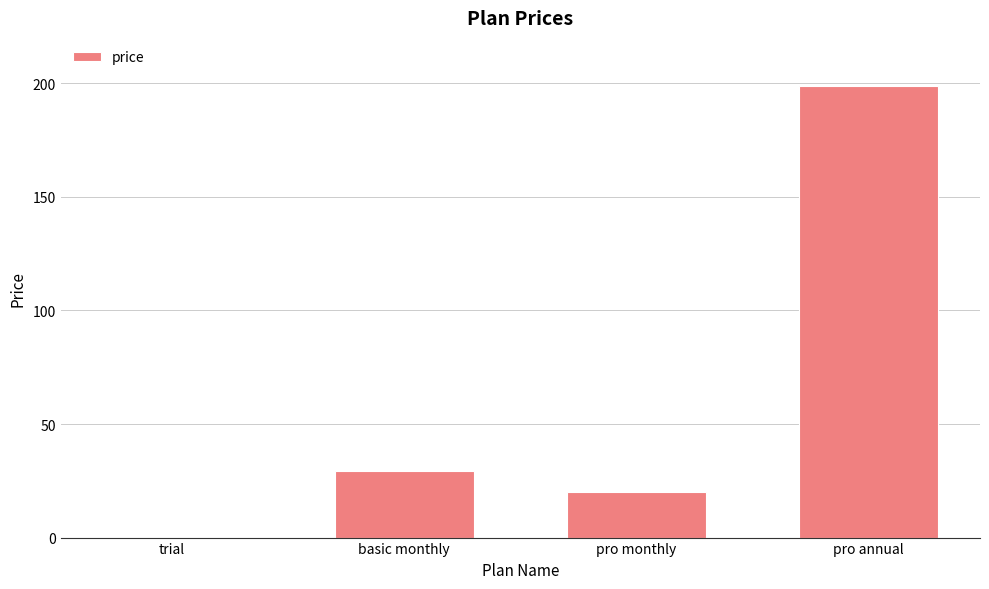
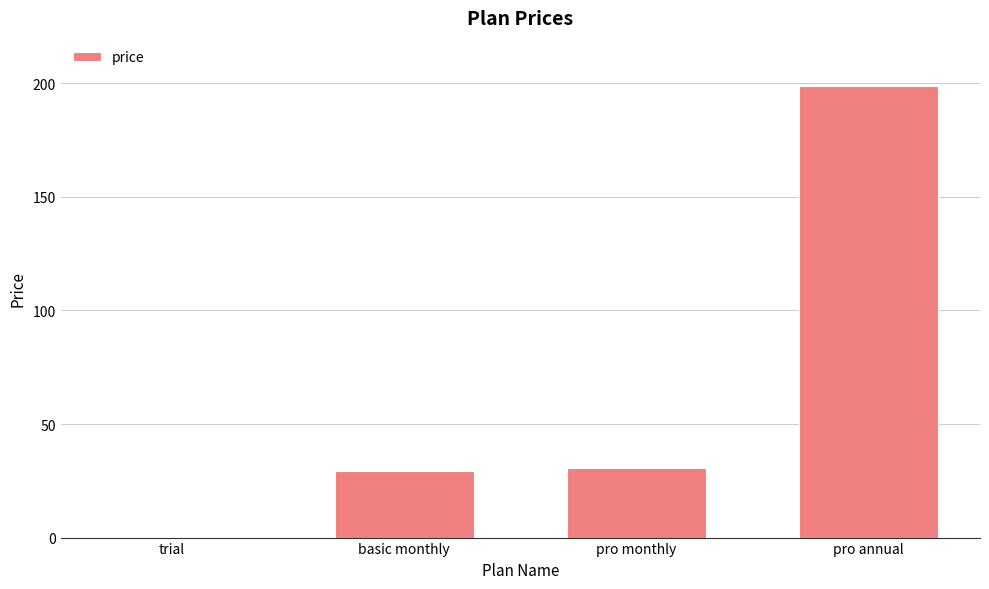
  {
    "trial": 0,
    "basic monthly": 30,
-   "pro monthly": 20,
+   "pro monthly": 31,
    "pro annual": 199
  }
